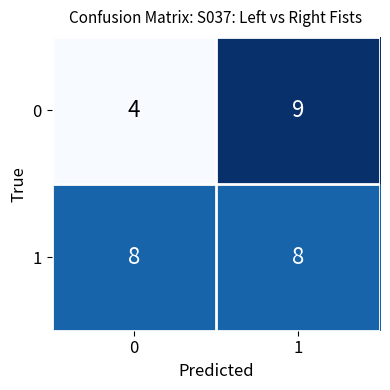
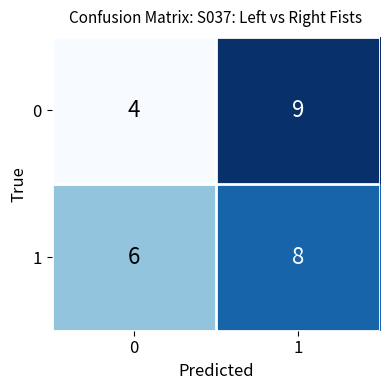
  {
    "0": {
      "0": 4,
      "1": 9
    },
    "1": {
-     "0": 8,
+     "0": 6,
      "1": 8
    }
  }
